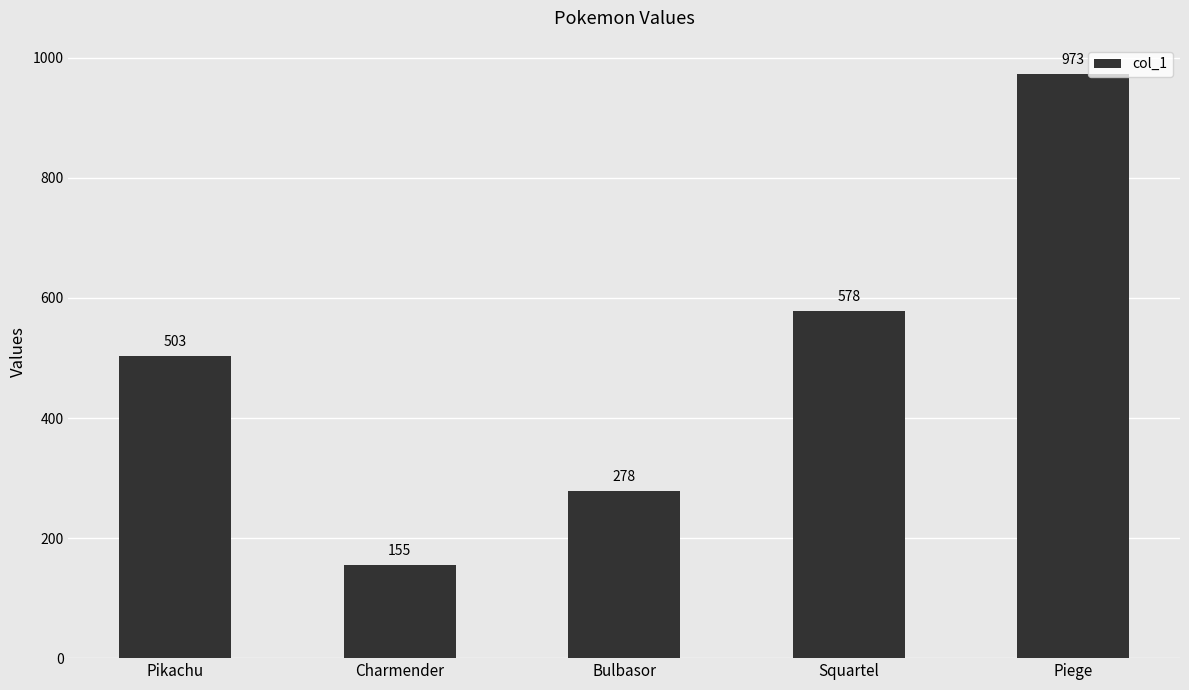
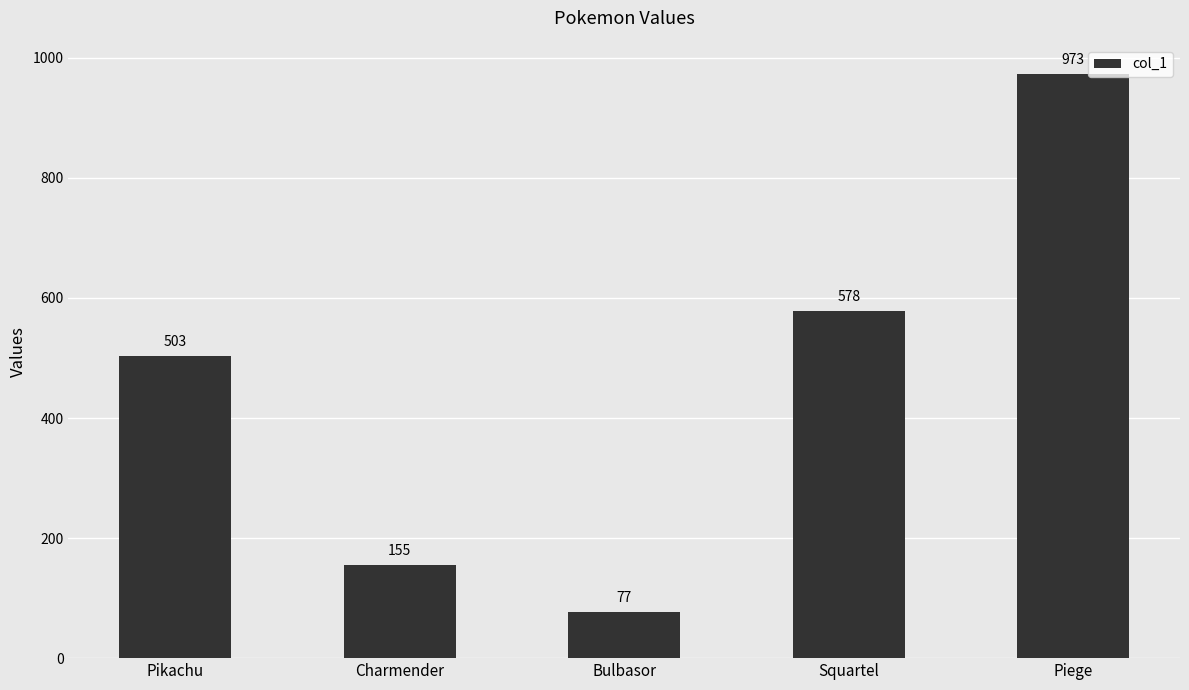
  {
    "Pikachu": 503,
    "Charmender": 155,
-   "Bulbasor": 278,
+   "Bulbasor": 77,
    "Squartel": 578,
    "Piege": 973
  }
